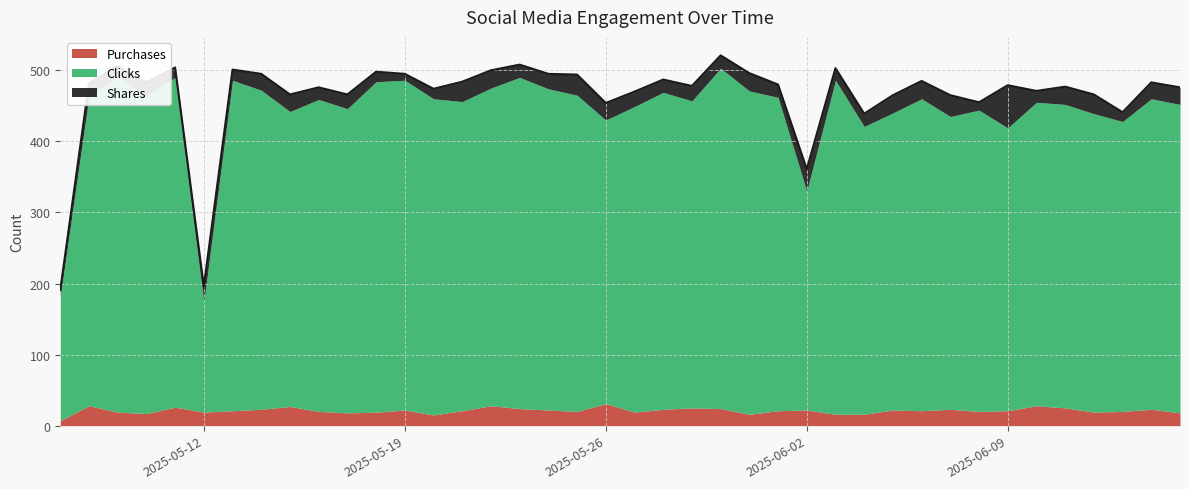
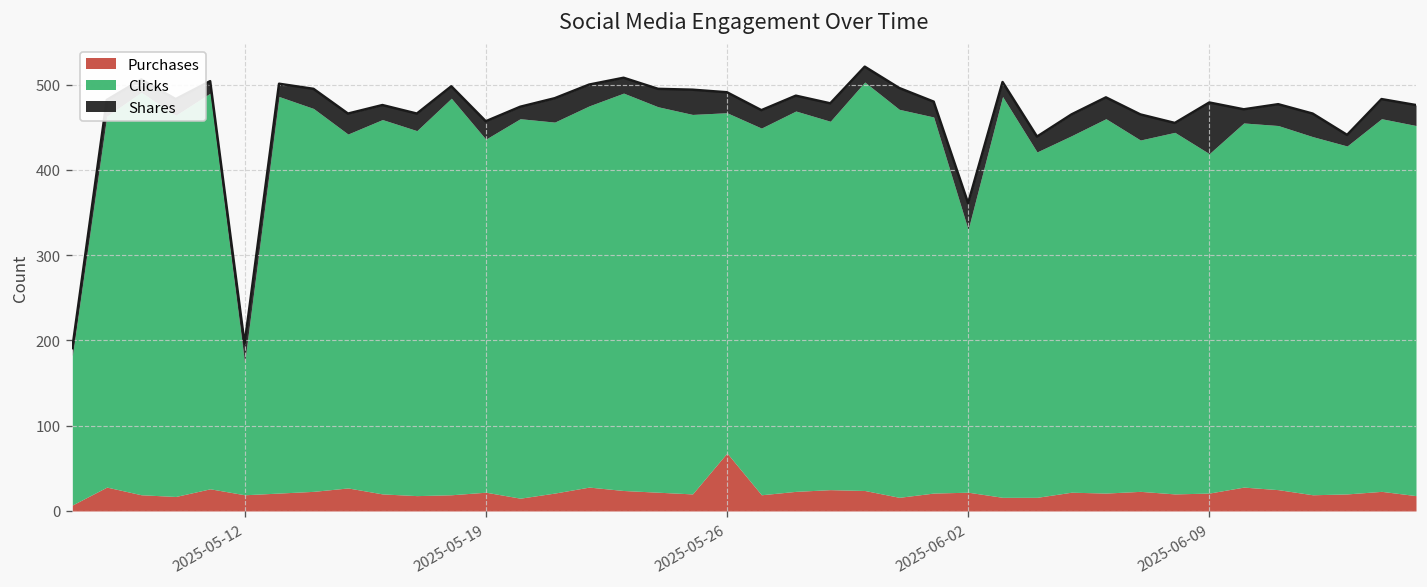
  {
    "Purchases": {
      "2025-05-12": 20,
      "2025-05-19": 20,
-     "2025-05-26": 30,
+     "2025-05-26": 70,
      "2025-06-02": 20,
      "2025-06-09": 20
    },
    "Clicks": {
      "2025-05-12": 160,
-     "2025-05-19": 460,
+     "2025-05-19": 410,
      "2025-05-26": 400,
      "2025-06-02": 310,
      "2025-06-09": 400
    },
    "Shares": {
      "2025-05-12": 20,
-     "2025-05-19": 10,
+     "2025-05-19": 20,
      "2025-05-26": 20,
      "2025-06-02": 30,
      "2025-06-09": 60
    }
  }
